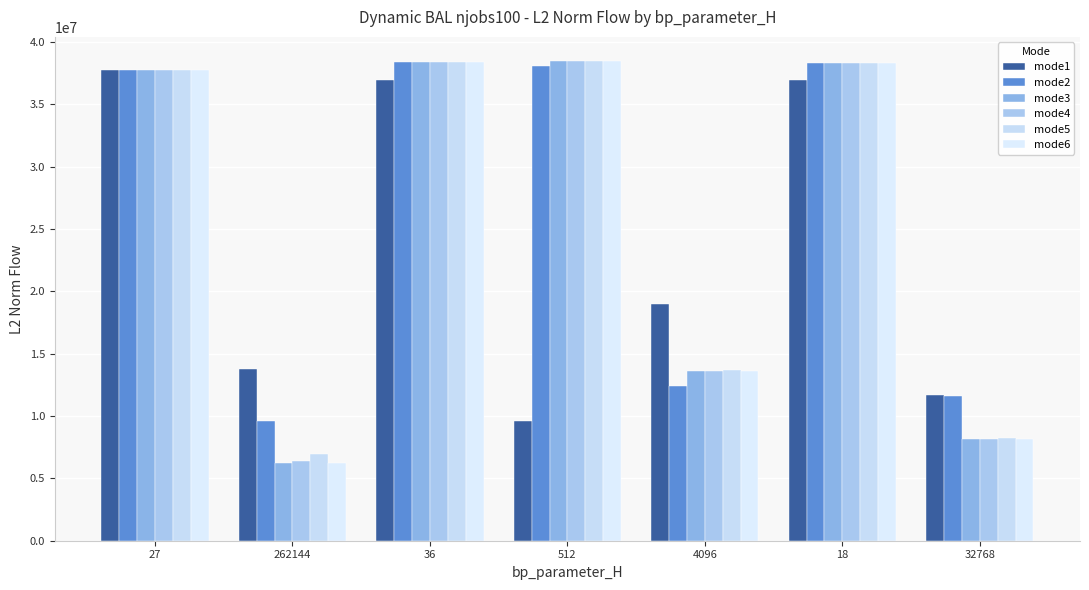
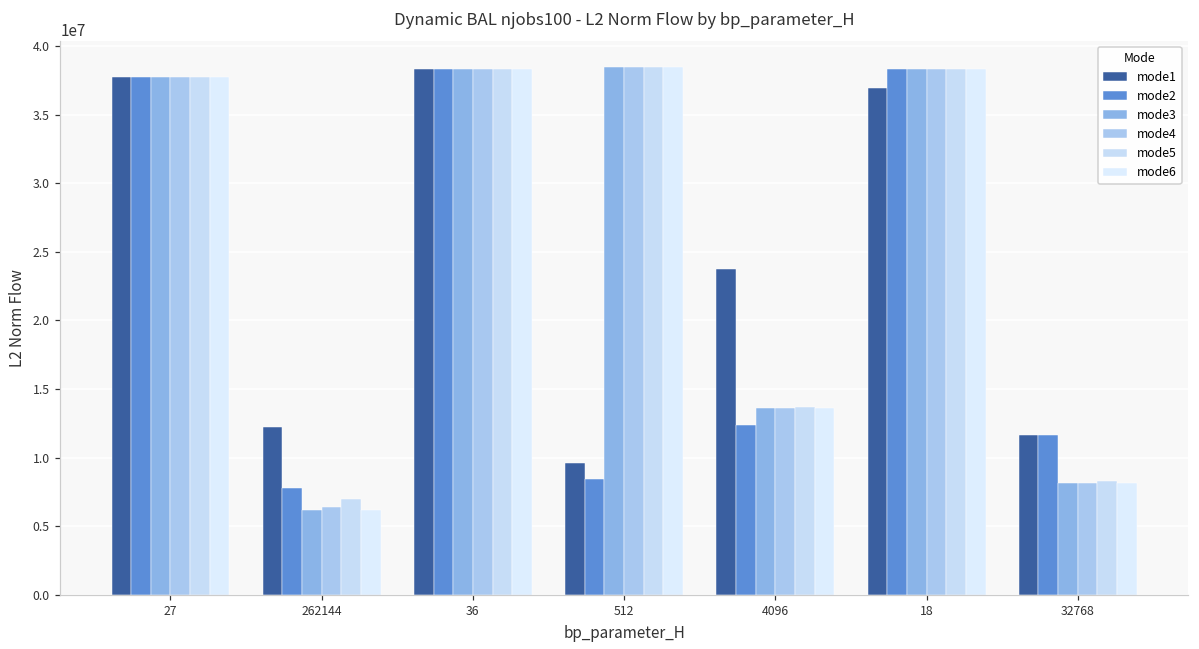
  {
    "mode1": {
      "27": 37700000,
-     "262144": 13800000,
-     "36": 37000000,
+     "262144": 12200000,
+     "36": 38400000,
      "512": 9600000,
-     "4096": 19000000,
+     "4096": 23700000,
      "18": 36900000,
      "32768": 11700000
    },
    "mode2": {
      "27": 37700000,
-     "262144": 9600000,
+     "262144": 7800000,
      "36": 38400000,
-     "512": 38100000,
+     "512": 8500000,
      "4096": 12400000,
      "18": 38300000,
      "32768": 11600000
    }
  }
